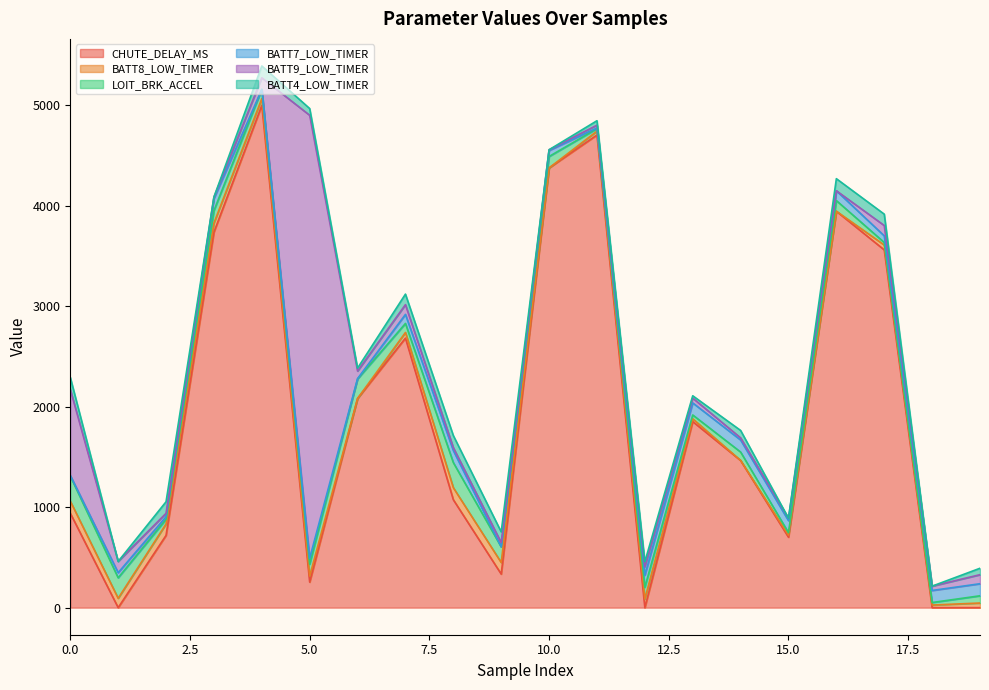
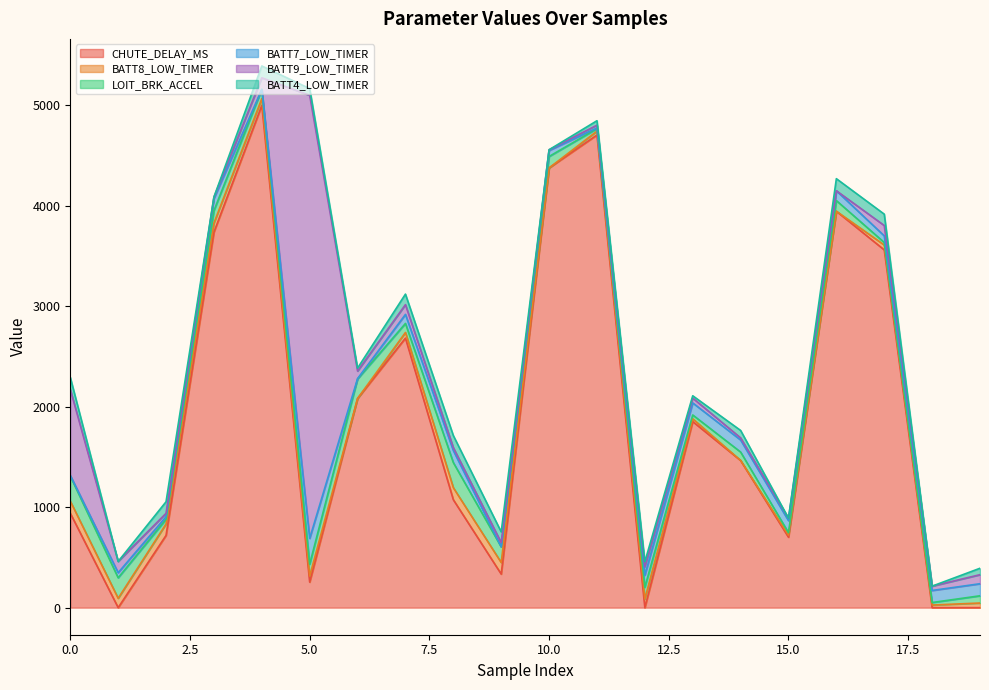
  {
    "BATT7_LOW_TIMER": {
-     "5.0": 60
+     "5.0": 260
    },
    "BATT9_LOW_TIMER": {
      "0.0": 860,
      "5.0": 4410
    }
  }
